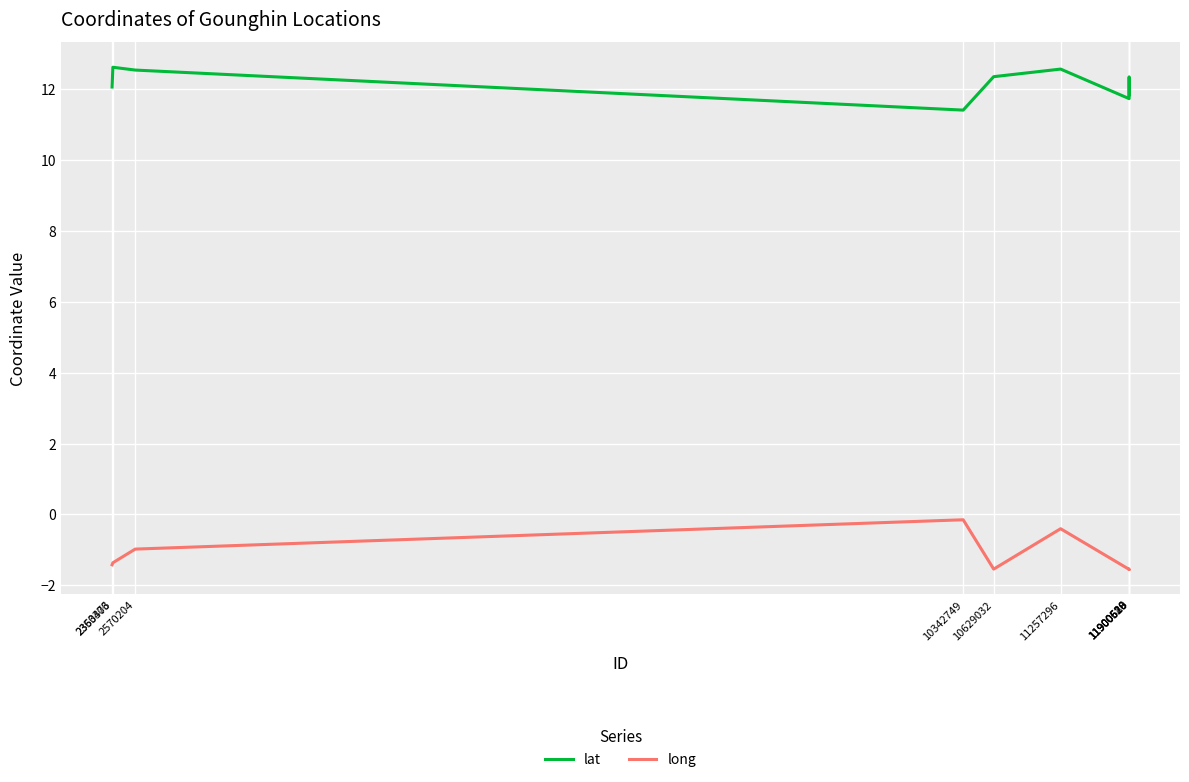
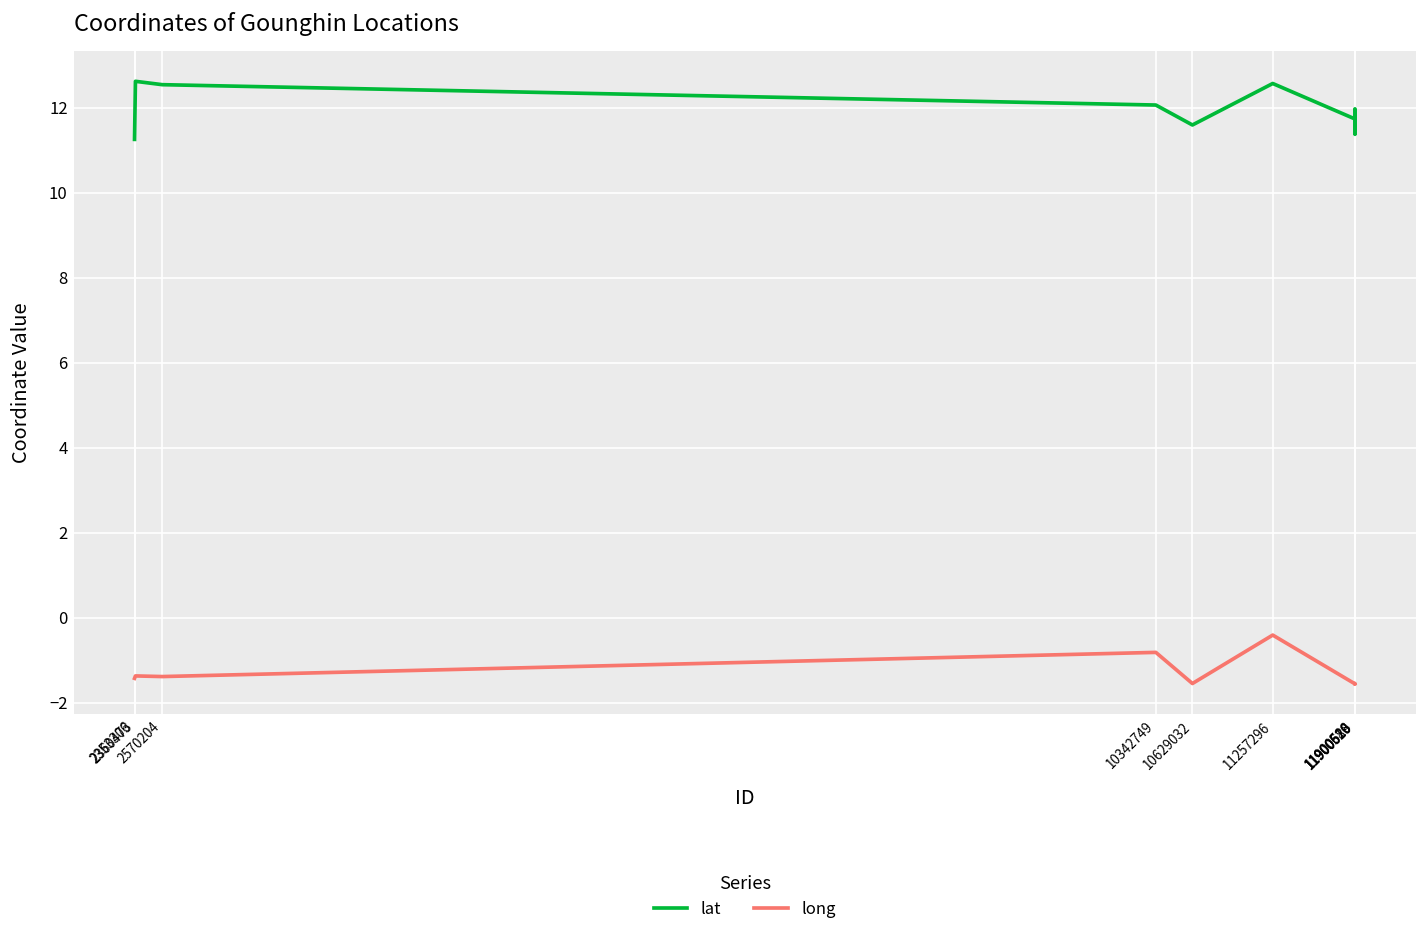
  {
    "lat": {
-     "2353306": 12.1,
+     "2353306": 11.3,
      "2360473": 12.6,
      "2570204": 12.5,
-     "10342749": 11.4,
-     "10629032": 12.4,
+     "10342749": 12.1,
+     "10629032": 11.6,
      "11257296": 12.6,
-     "11900619": 12.4,
+     "11900619": 11.4,
      "11900526": 11.7,
      "11900528": 12.0,
      "11900680": 11.9
    },
    "long": {
      "2353306": -1.4,
      "2360473": -1.4,
-     "2570204": -1.0,
-     "10342749": -0.2,
+     "2570204": -1.4,
+     "10342749": -0.8,
      "10629032": -1.5,
      "11257296": -0.4,
      "11900526": -1.6,
      "11900528": -1.5,
      "11900619": -1.5,
      "11900680": -1.5
    }
  }
